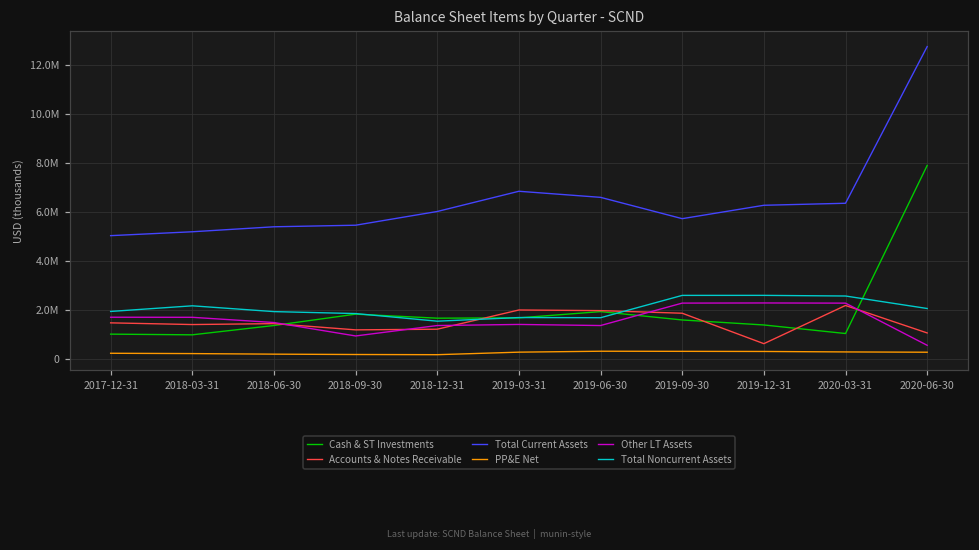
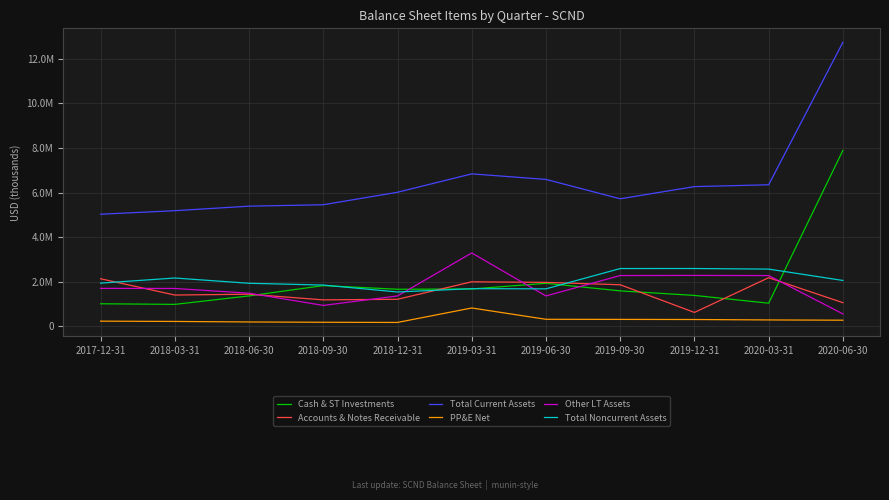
  {
    "Cash & ST Investments": {
      "2017-12-31": 1000000,
      "2018-03-31": 1000000,
      "2018-12-31": 1700000,
      "2019-09-30": 1600000,
      "2019-12-31": 1400000,
      "2020-03-31": 1000000,
      "2020-06-30": 7900000
    },
    "Accounts & Notes Receivable": {
-     "2017-12-31": 1500000,
+     "2017-12-31": 2100000,
      "2018-03-31": 1400000,
      "2018-09-30": 1200000,
      "2018-12-31": 1200000,
      "2019-03-31": 2000000,
      "2019-09-30": 1900000,
      "2019-12-31": 600000,
      "2020-06-30": 1100000
    },
    "Total Current Assets": {
      "2017-12-31": 5000000,
      "2018-03-31": 5200000,
      "2018-06-30": 5400000,
      "2018-09-30": 5500000,
      "2018-12-31": 6000000,
      "2019-03-31": 6800000,
      "2019-06-30": 6600000,
      "2019-09-30": 5700000,
      "2019-12-31": 6300000,
      "2020-03-31": 6400000,
      "2020-06-30": 12700000
    },
    "PP&E Net": {
      "2017-12-31": 200000,
      "2018-03-31": 200000,
      "2018-06-30": 200000,
      "2018-09-30": 200000,
      "2018-12-31": 200000,
-     "2019-03-31": 300000,
+     "2019-03-31": 800000,
      "2019-06-30": 300000,
      "2019-09-30": 300000,
      "2019-12-31": 300000,
      "2020-03-31": 300000,
      "2020-06-30": 300000
    },
    "Other LT Assets": {
      "2017-12-31": 1700000,
      "2018-03-31": 1700000,
      "2018-09-30": 900000,
      "2018-12-31": 1400000,
-     "2019-03-31": 1400000,
+     "2019-03-31": 3300000,
      "2019-06-30": 1400000,
      "2019-09-30": 2300000,
      "2019-12-31": 2300000,
      "2020-06-30": 600000
    },
    "Total Noncurrent Assets": {
      "2017-12-31": 1900000,
      "2018-03-31": 2200000,
      "2018-06-30": 1900000,
      "2018-12-31": 1500000,
      "2019-06-30": 1700000,
      "2019-09-30": 2600000,
      "2019-12-31": 2600000,
      "2020-03-31": 2600000,
      "2020-06-30": 2100000
    }
  }
